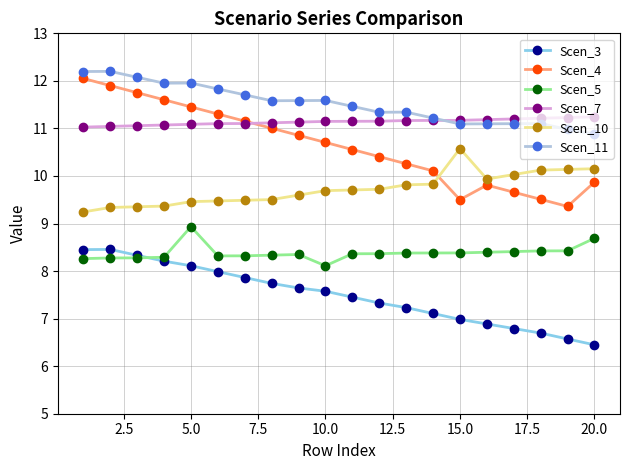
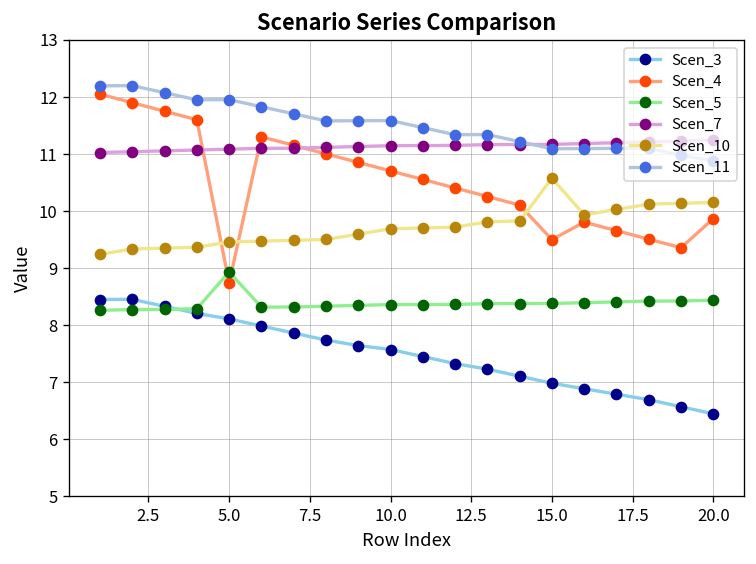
  {
    "Scen_4": {
-     "5.0": 11.5,
+     "5.0": 8.7,
      "10.0": 10.7,
      "15.0": 9.5,
      "20.0": 9.9
    },
    "Scen_5": {
      "5.0": 8.9,
-     "10.0": 8.1,
+     "10.0": 8.4,
      "15.0": 8.4,
-     "20.0": 8.7
+     "20.0": 8.4
    },
    "Scen_10": {
      "5.0": 9.5,
      "10.0": 9.7,
      "15.0": 10.6,
      "20.0": 10.2
    }
  }
